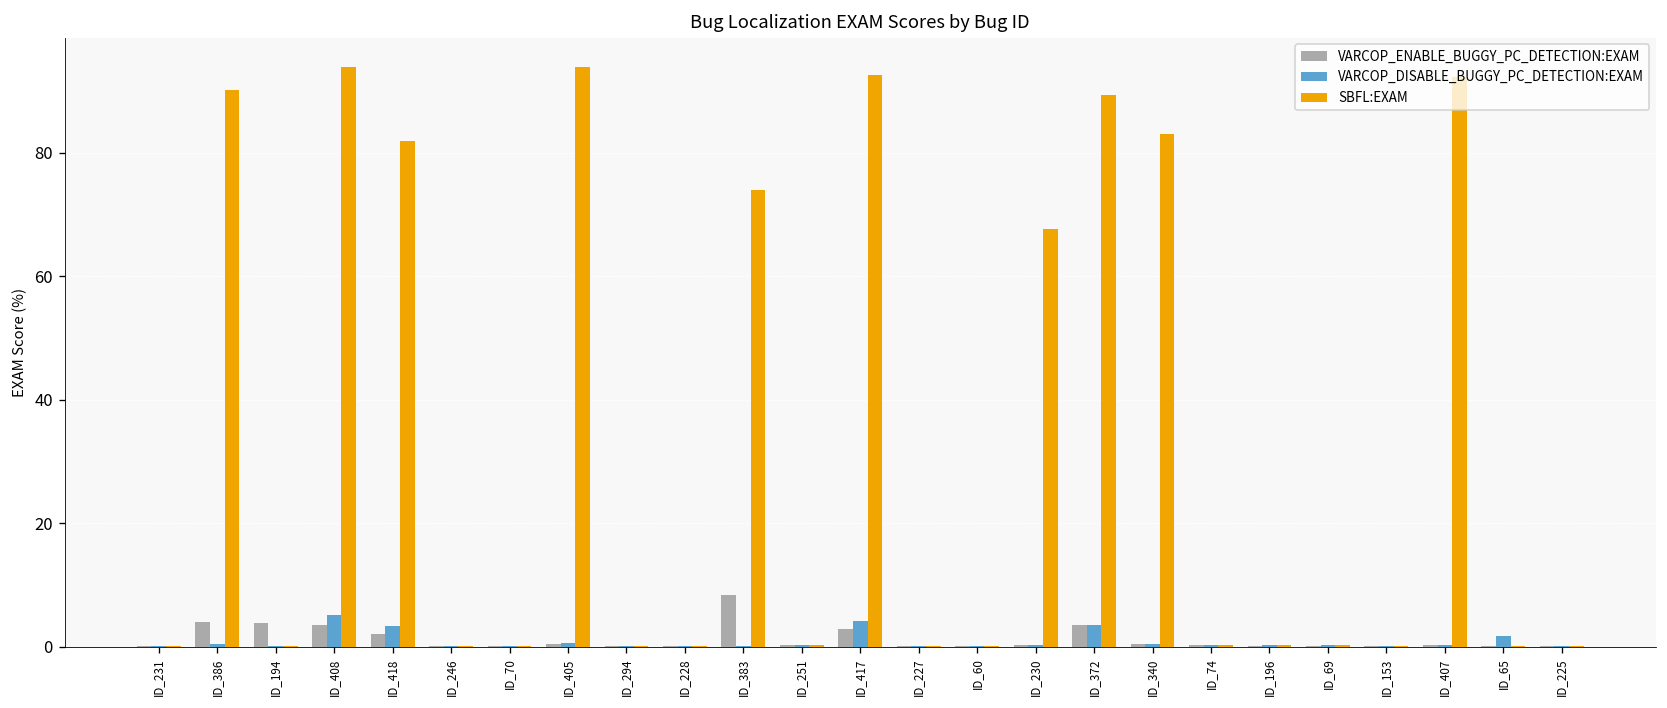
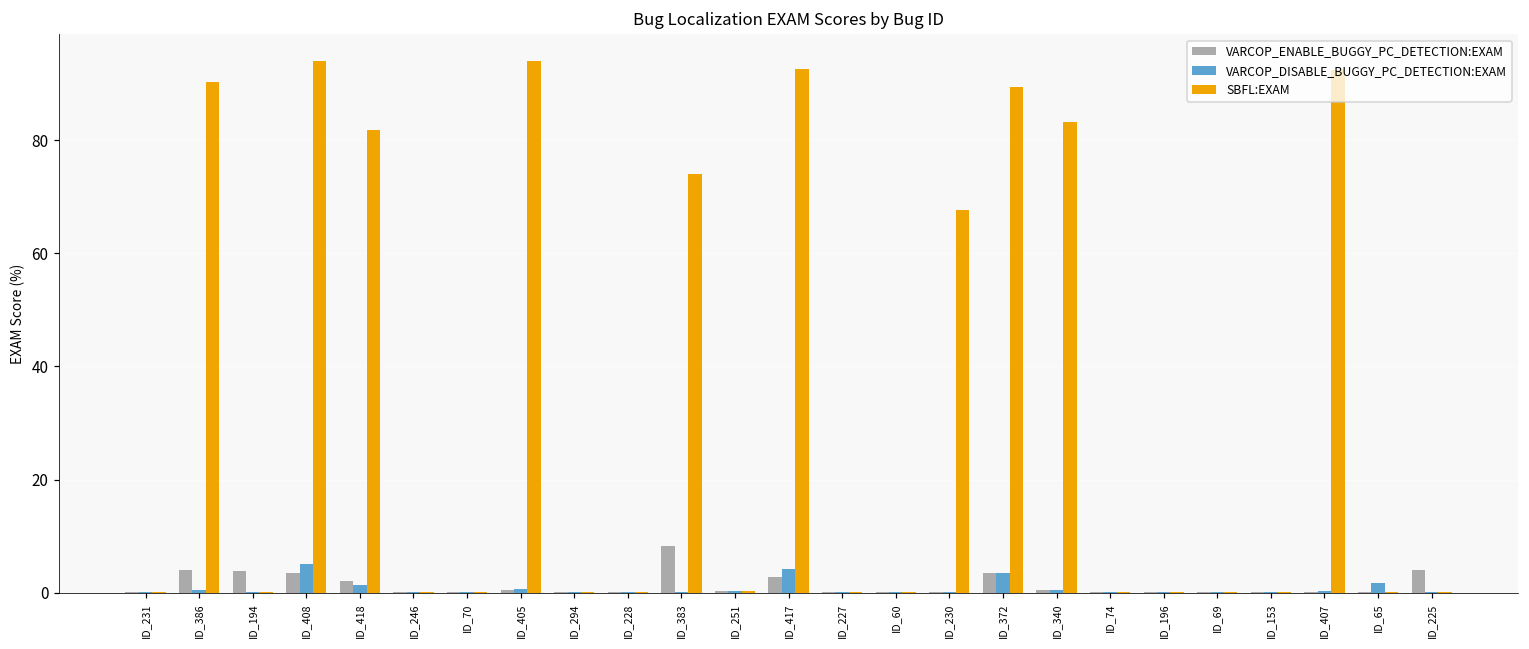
  {
    "VARCOP_ENABLE_BUGGY_PC_DETECTION:EXAM": {
      "ID_386": 4,
      "ID_194": 4,
      "ID_408": 3,
      "ID_418": 2,
      "ID_383": 8,
      "ID_417": 3,
      "ID_372": 3,
-     "ID_225": 0
+     "ID_225": 4
    },
    "VARCOP_DISABLE_BUGGY_PC_DETECTION:EXAM": {
      "ID_408": 5,
-     "ID_418": 3,
+     "ID_418": 1,
      "ID_405": 1,
      "ID_417": 4,
      "ID_372": 3,
      "ID_65": 2
    },
    "SBFL:EXAM": {
      "ID_386": 90,
      "ID_408": 94,
      "ID_418": 82,
      "ID_405": 94,
      "ID_383": 74,
      "ID_417": 93,
      "ID_230": 68,
      "ID_372": 89,
      "ID_340": 83
    }
  }
